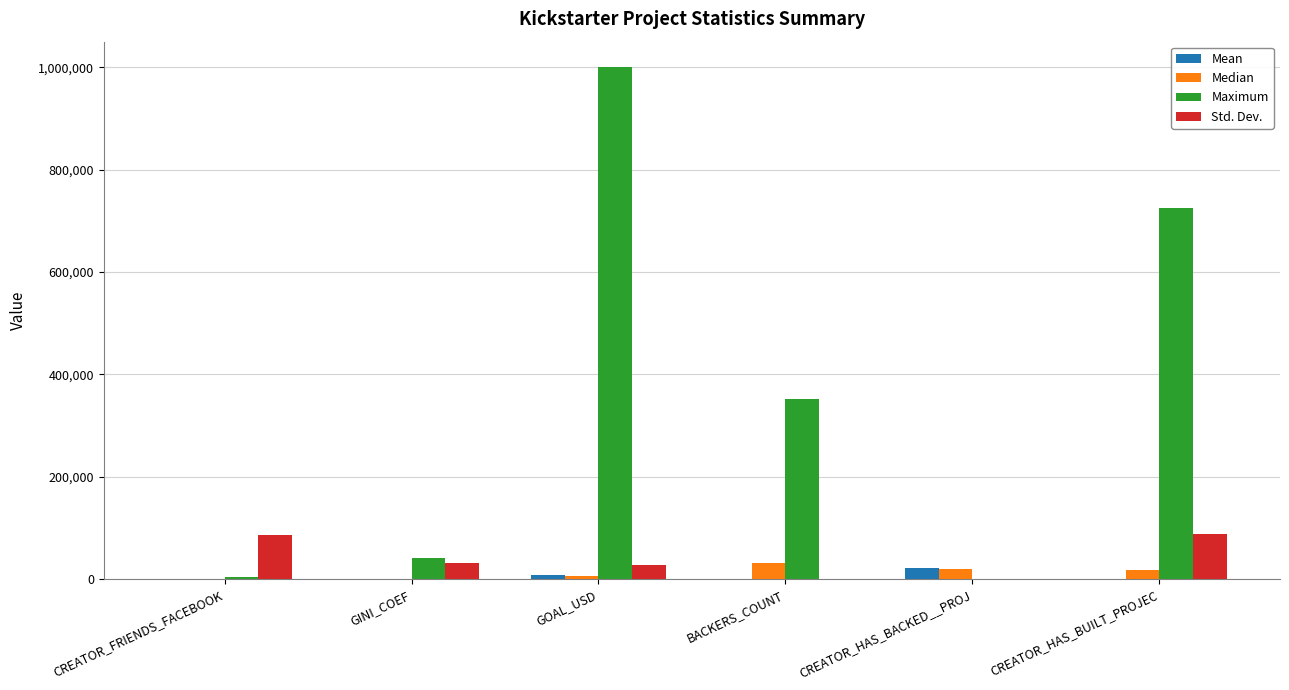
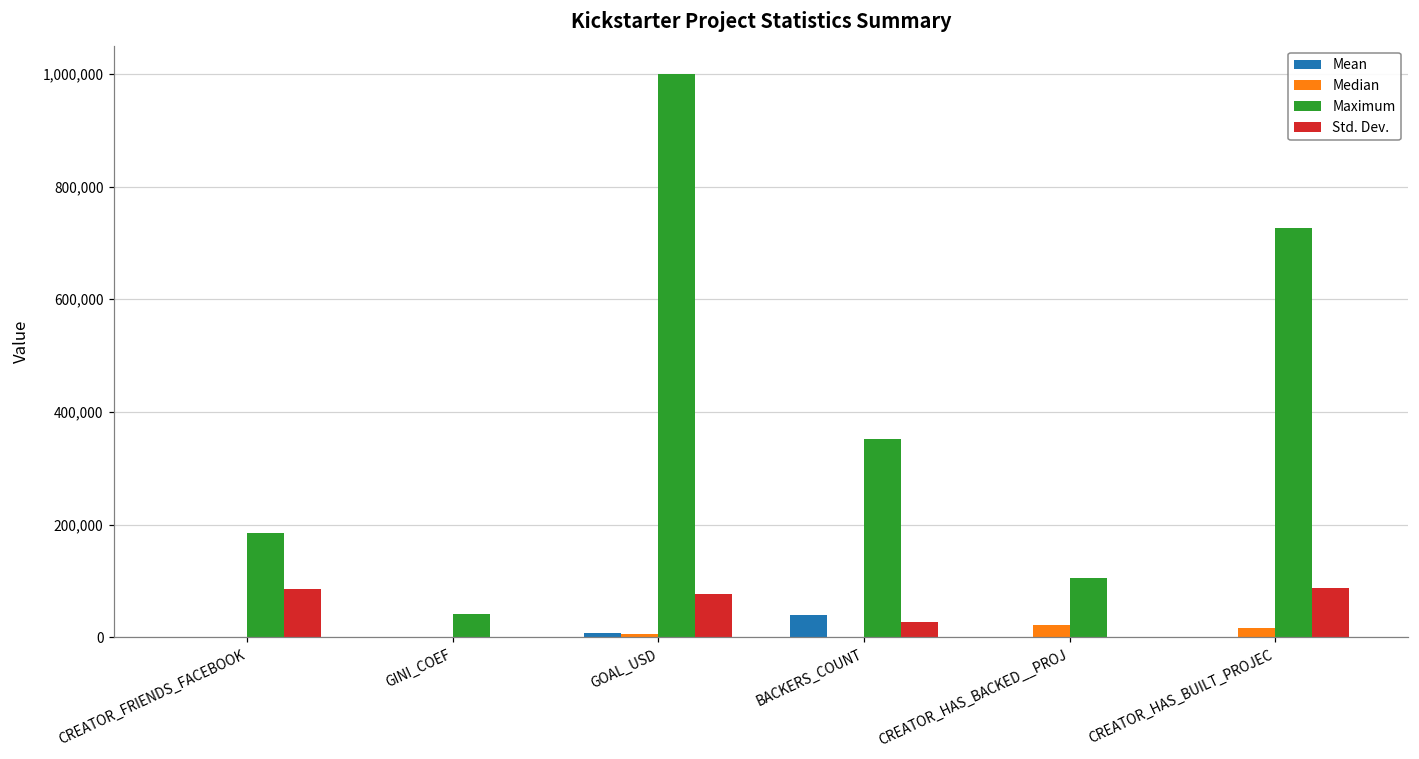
  {
    "Mean": {
      "GOAL_USD": "10,000",
-     "BACKERS_COUNT": "0",
-     "CREATOR_HAS_BACKED__PROJ": "20,000"
+     "BACKERS_COUNT": "40,000",
+     "CREATOR_HAS_BACKED__PROJ": "0"
    },
    "Median": {
      "GOAL_USD": "10,000",
-     "BACKERS_COUNT": "30,000",
+     "BACKERS_COUNT": "0",
      "CREATOR_HAS_BACKED__PROJ": "20,000",
      "CREATOR_HAS_BUILT_PROJEC": "20,000"
    },
    "Maximum": {
-     "CREATOR_FRIENDS_FACEBOOK": "10,000",
+     "CREATOR_FRIENDS_FACEBOOK": "190,000",
      "GINI_COEF": "40,000",
      "GOAL_USD": "1,000,000",
      "BACKERS_COUNT": "350,000",
-     "CREATOR_HAS_BACKED__PROJ": "0",
+     "CREATOR_HAS_BACKED__PROJ": "110,000",
      "CREATOR_HAS_BUILT_PROJEC": "730,000"
    },
    "Std. Dev.": {
      "CREATOR_FRIENDS_FACEBOOK": "90,000",
-     "GINI_COEF": "30,000",
-     "GOAL_USD": "30,000",
-     "BACKERS_COUNT": "0",
+     "GINI_COEF": "0",
+     "GOAL_USD": "80,000",
+     "BACKERS_COUNT": "30,000",
      "CREATOR_HAS_BUILT_PROJEC": "90,000"
    }
  }
